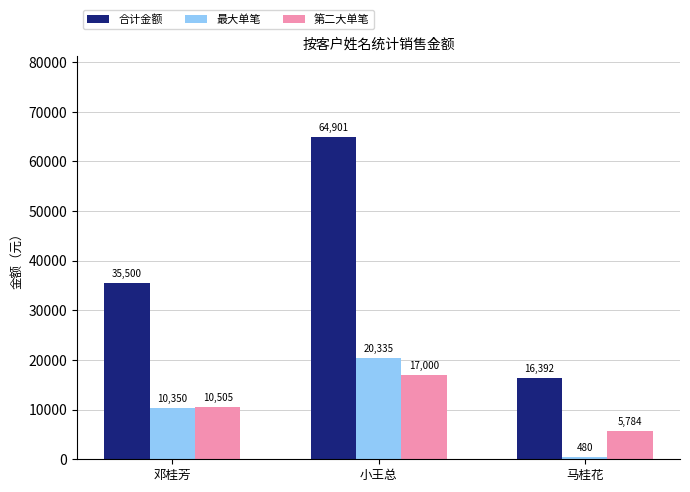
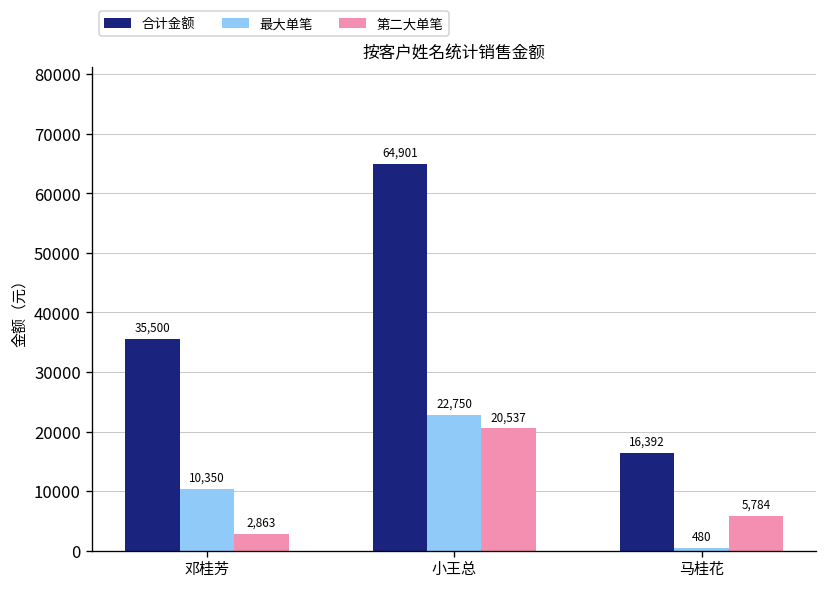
  {
    "合计金额": {
      "邓桂芳": "35,500",
      "小王总": "64,901",
      "马桂花": "16,392"
    },
    "最大单笔": {
      "邓桂芳": "10,350",
-     "小王总": "20,335",
+     "小王总": "22,750",
      "马桂花": "480"
    },
    "第二大单笔": {
-     "邓桂芳": "10,505",
-     "小王总": "17,000",
+     "邓桂芳": "2,863",
+     "小王总": "20,537",
      "马桂花": "5,784"
    }
  }
